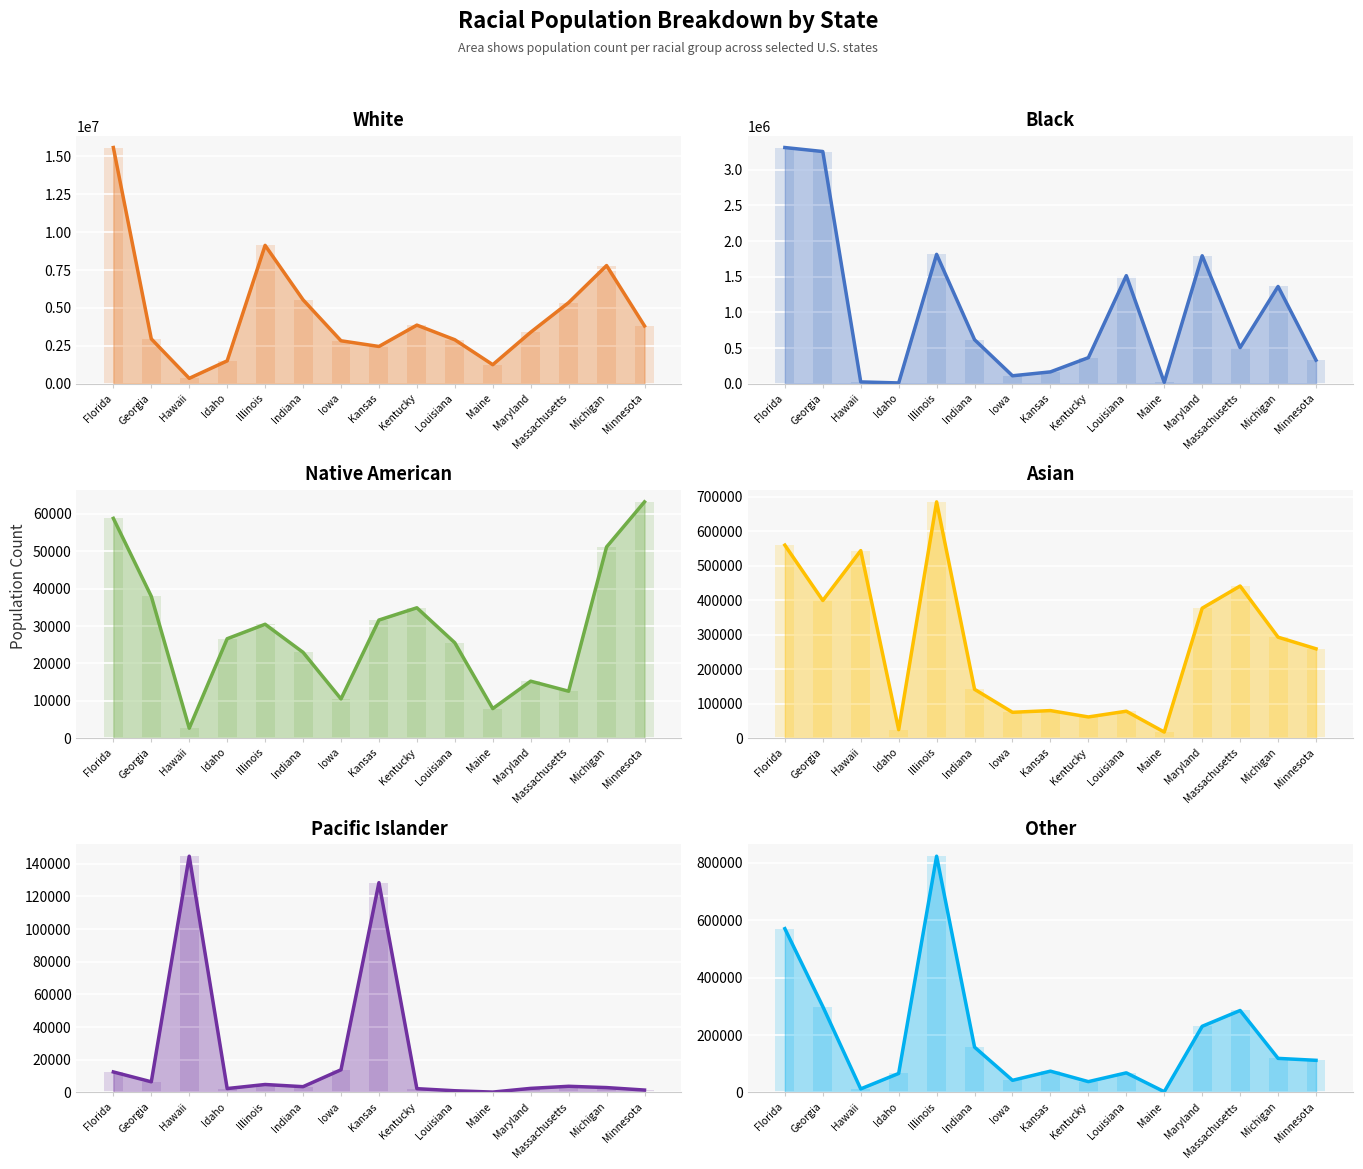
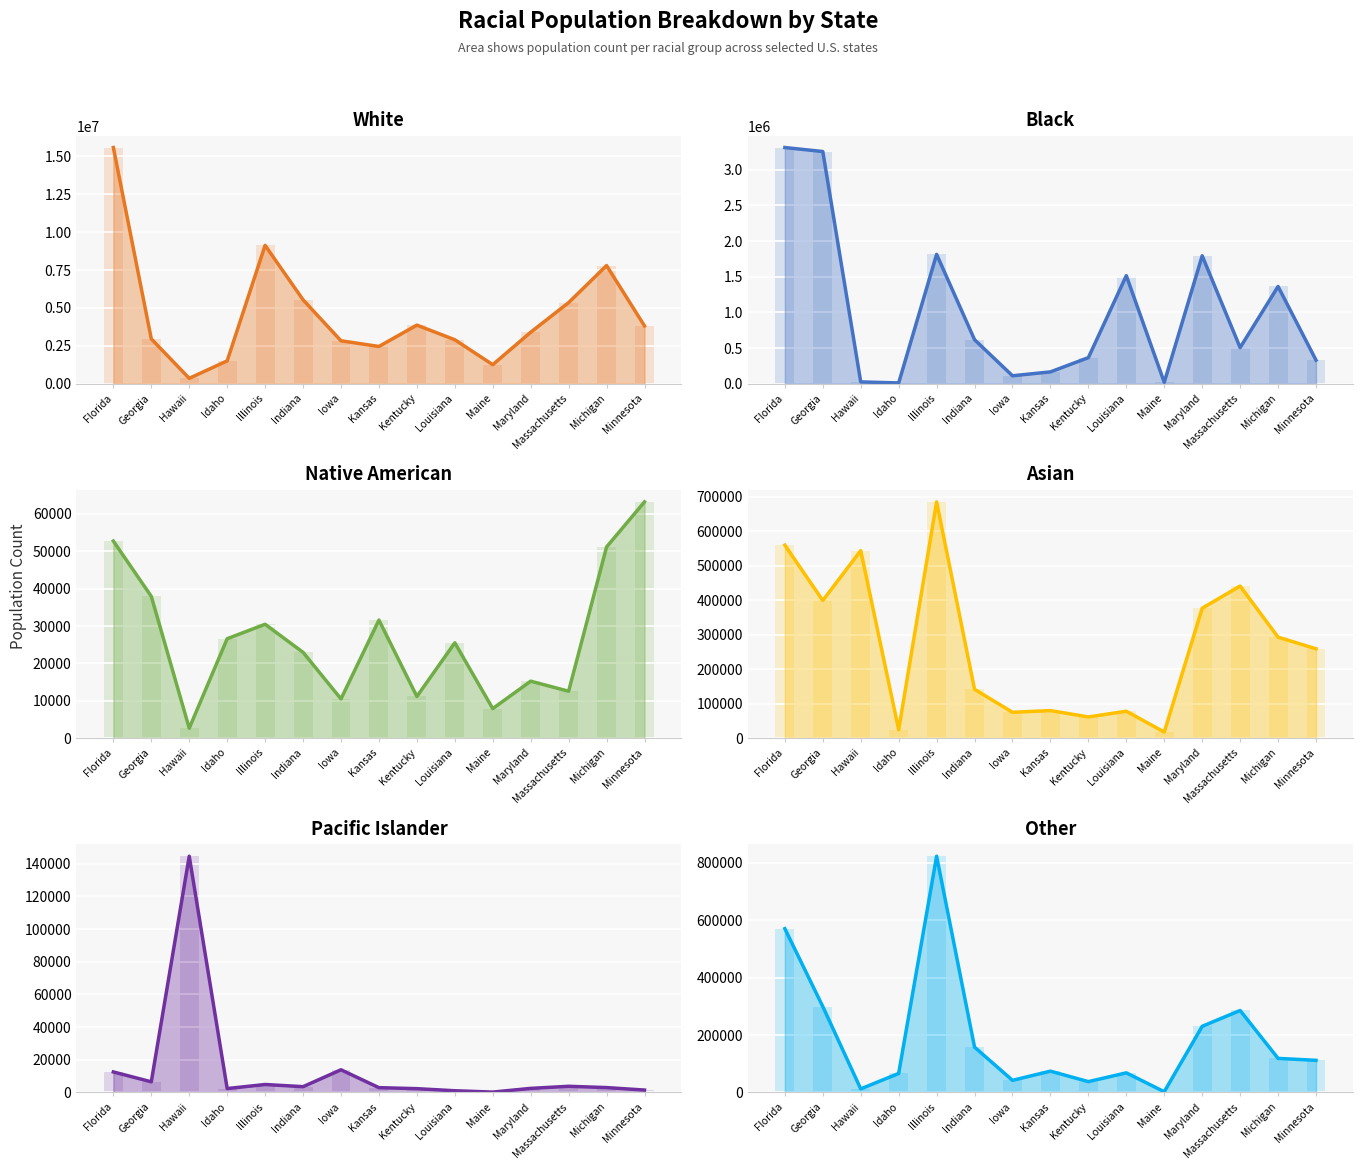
  {
    "White": {
      "Florida": 15600000,
      "Georgia": 3000000,
      "Hawaii": 400000,
      "Idaho": 1500000,
      "Illinois": 9100000,
      "Indiana": 5500000,
      "Iowa": 2800000,
      "Kansas": 2500000,
      "Kentucky": 3900000,
      "Louisiana": 2900000,
      "Maine": 1300000,
      "Maryland": 3400000,
      "Massachusetts": 5400000,
      "Michigan": 7800000,
      "Minnesota": 3800000
    },
    "Native American": {
-     "Florida": 59000,
+     "Florida": 53000,
      "Georgia": 38000,
      "Hawaii": 3000,
      "Idaho": 27000,
      "Illinois": 30000,
      "Indiana": 23000,
      "Iowa": 10000,
      "Kansas": 32000,
-     "Kentucky": 35000,
+     "Kentucky": 11000,
      "Louisiana": 26000,
      "Maine": 8000,
      "Maryland": 15000,
      "Massachusetts": 13000,
      "Michigan": 51000,
      "Minnesota": 63000
    },
    "Pacific Islander": {
      "Florida": 13000,
      "Georgia": 7000,
      "Hawaii": 145000,
      "Idaho": 2000,
      "Illinois": 5000,
      "Indiana": 4000,
      "Iowa": 14000,
-     "Kansas": 128000,
+     "Kansas": 3000,
      "Kentucky": 2000,
      "Louisiana": 1000,
      "Maine": 0,
      "Maryland": 2000,
      "Massachusetts": 4000,
      "Michigan": 3000,
      "Minnesota": 1000
    }
  }
